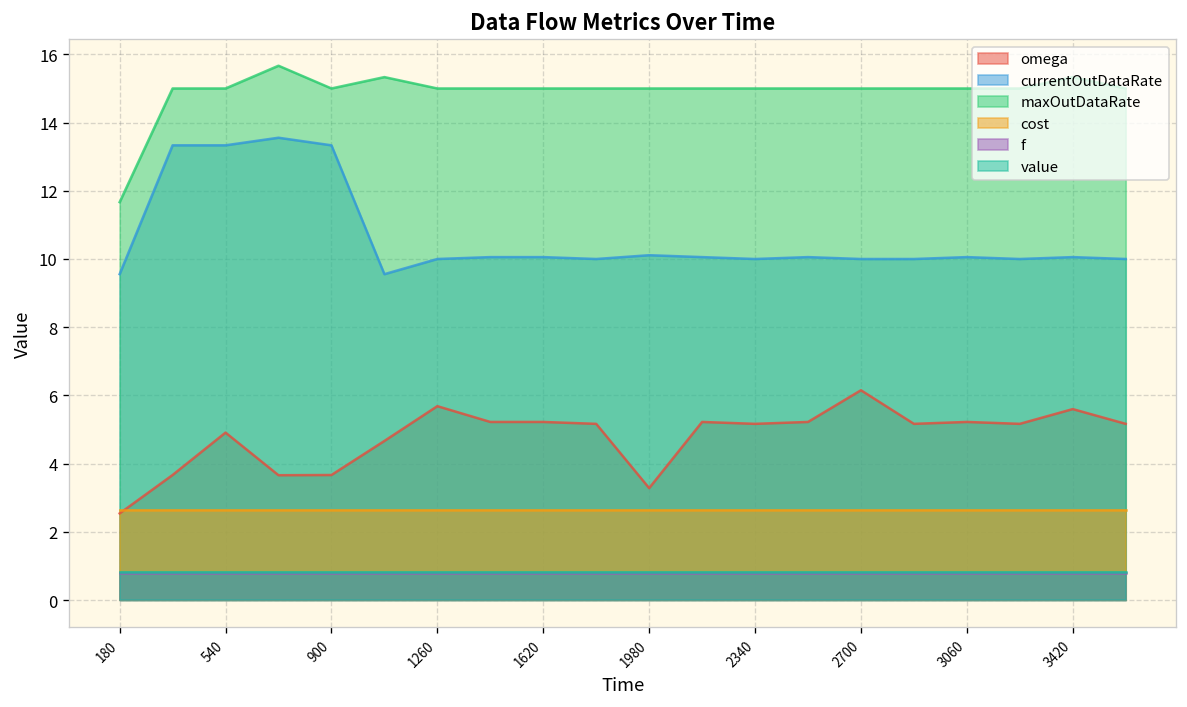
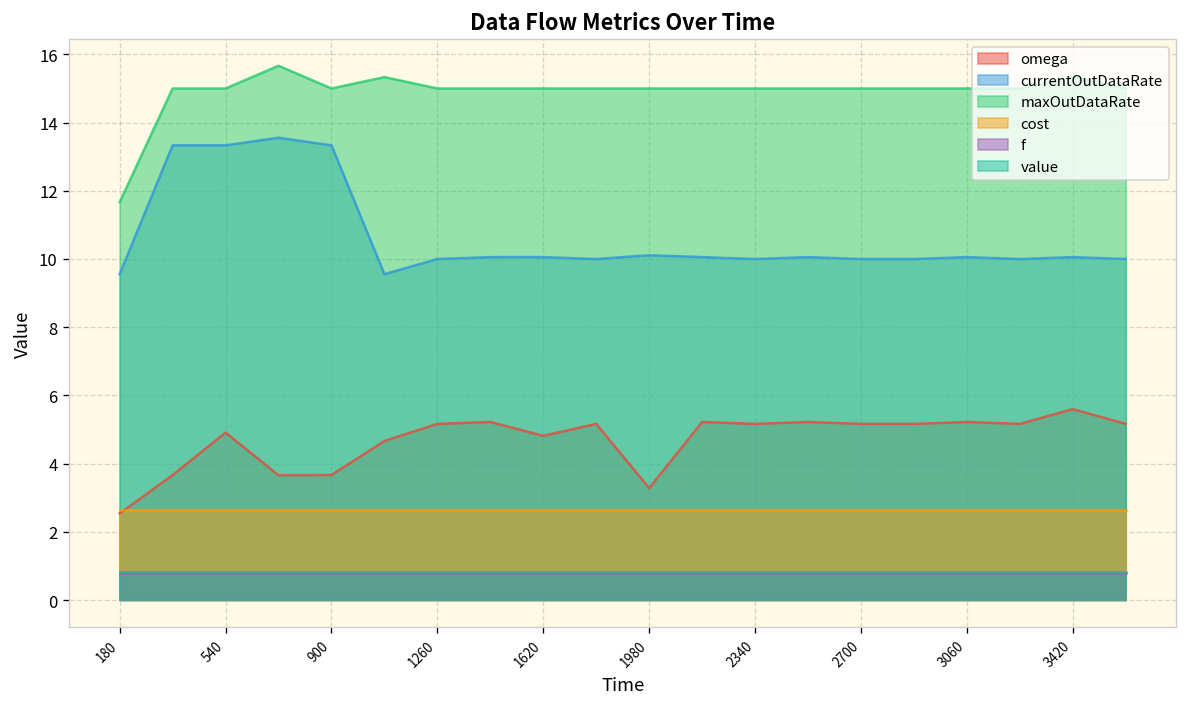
  {
    "omega": {
      "180": 2.5,
      "540": 4.9,
      "900": 3.7,
-     "1260": 5.7,
-     "1620": 5.2,
+     "1260": 5.2,
+     "1620": 4.8,
      "1980": 3.3,
      "2340": 5.2,
-     "2700": 6.2,
+     "2700": 5.2,
      "3060": 5.2,
      "3420": 5.6
    },
    "cost": {
      "180": 2.6,
      "540": 2.6,
      "900": 2.6,
      "1260": 2.6,
      "1620": 2.6,
      "1980": 2.6,
      "2340": 2.6,
      "2700": 2.6,
      "3060": 2.6,
      "3420": 2.6
    }
  }
